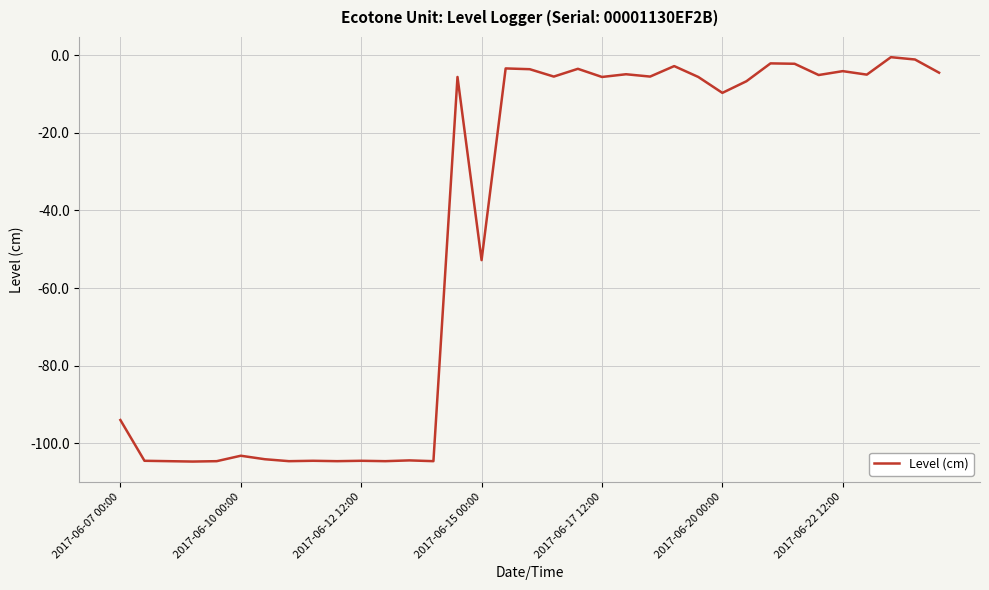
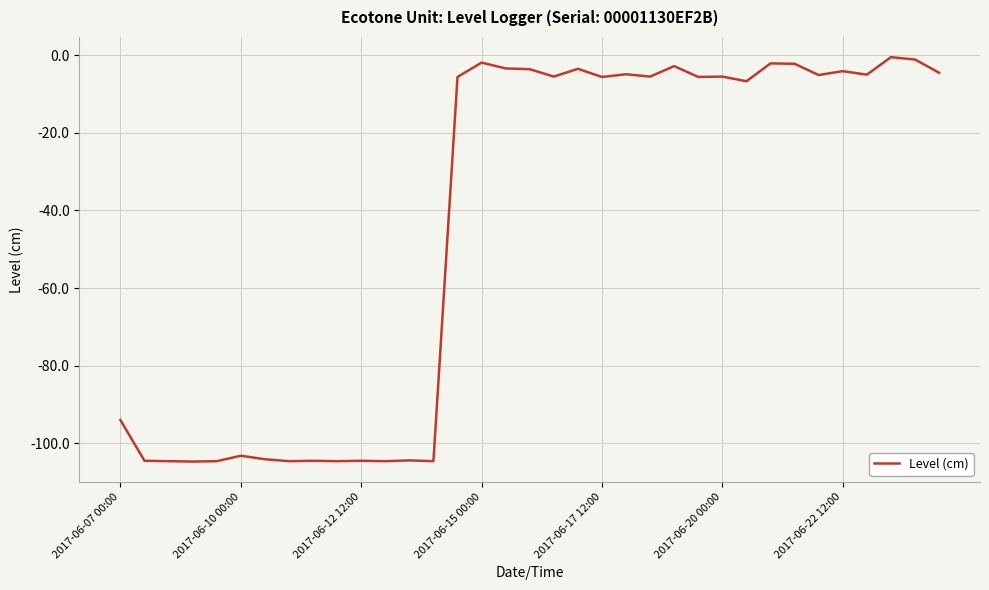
  {
    "2017-06-07 00:00": -94,
    "2017-06-10 00:00": -103,
    "2017-06-12 12:00": -105,
-   "2017-06-15 00:00": -53,
+   "2017-06-15 00:00": -2,
    "2017-06-17 12:00": -6,
-   "2017-06-20 00:00": -10,
+   "2017-06-20 00:00": -6,
    "2017-06-22 12:00": -4
  }
